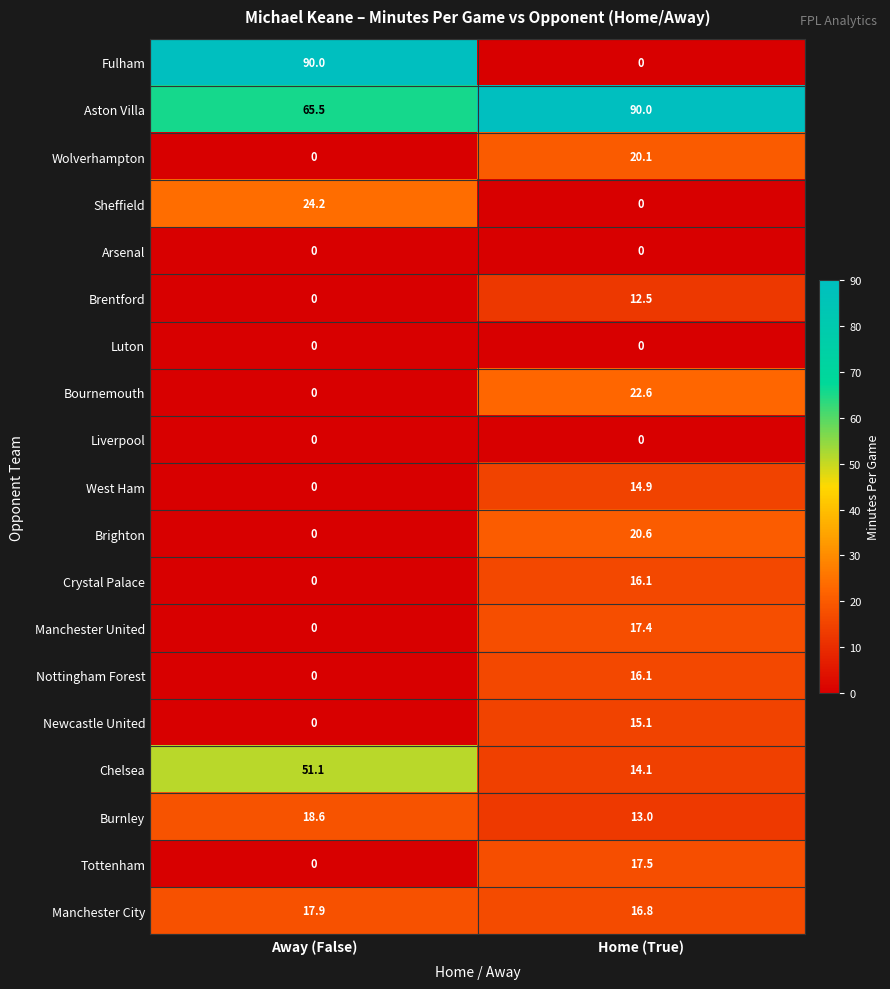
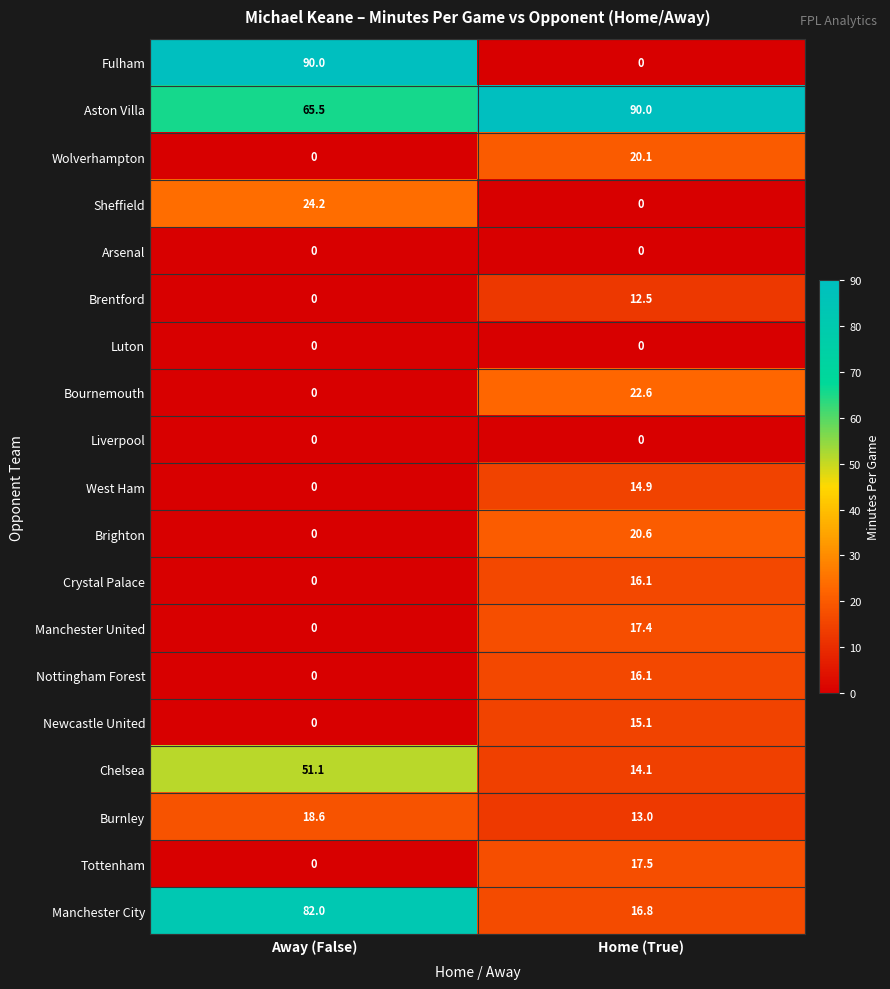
  {
    "Fulham": {
      "Away (False)": 90.0,
      "Home (True)": 0
    },
    "Aston Villa": {
      "Away (False)": 65.5,
      "Home (True)": 90.0
    },
    "Wolverhampton": {
      "Away (False)": 0,
      "Home (True)": 20.1
    },
    "Sheffield": {
      "Away (False)": 24.2,
      "Home (True)": 0
    },
    "Arsenal": {
      "Away (False)": 0,
      "Home (True)": 0
    },
    "Brentford": {
      "Away (False)": 0,
      "Home (True)": 12.5
    },
    "Luton": {
      "Away (False)": 0,
      "Home (True)": 0
    },
    "Bournemouth": {
      "Away (False)": 0,
      "Home (True)": 22.6
    },
    "Liverpool": {
      "Away (False)": 0,
      "Home (True)": 0
    },
    "West Ham": {
      "Away (False)": 0,
      "Home (True)": 14.9
    },
    "Brighton": {
      "Away (False)": 0,
      "Home (True)": 20.6
    },
    "Crystal Palace": {
      "Away (False)": 0,
      "Home (True)": 16.1
    },
    "Manchester United": {
      "Away (False)": 0,
      "Home (True)": 17.4
    },
    "Nottingham Forest": {
      "Away (False)": 0,
      "Home (True)": 16.1
    },
    "Newcastle United": {
      "Away (False)": 0,
      "Home (True)": 15.1
    },
    "Chelsea": {
      "Away (False)": 51.1,
      "Home (True)": 14.1
    },
    "Burnley": {
      "Away (False)": 18.6,
      "Home (True)": 13.0
    },
    "Tottenham": {
      "Away (False)": 0,
      "Home (True)": 17.5
    },
    "Manchester City": {
-     "Away (False)": 17.9,
+     "Away (False)": 82.0,
      "Home (True)": 16.8
    }
  }
